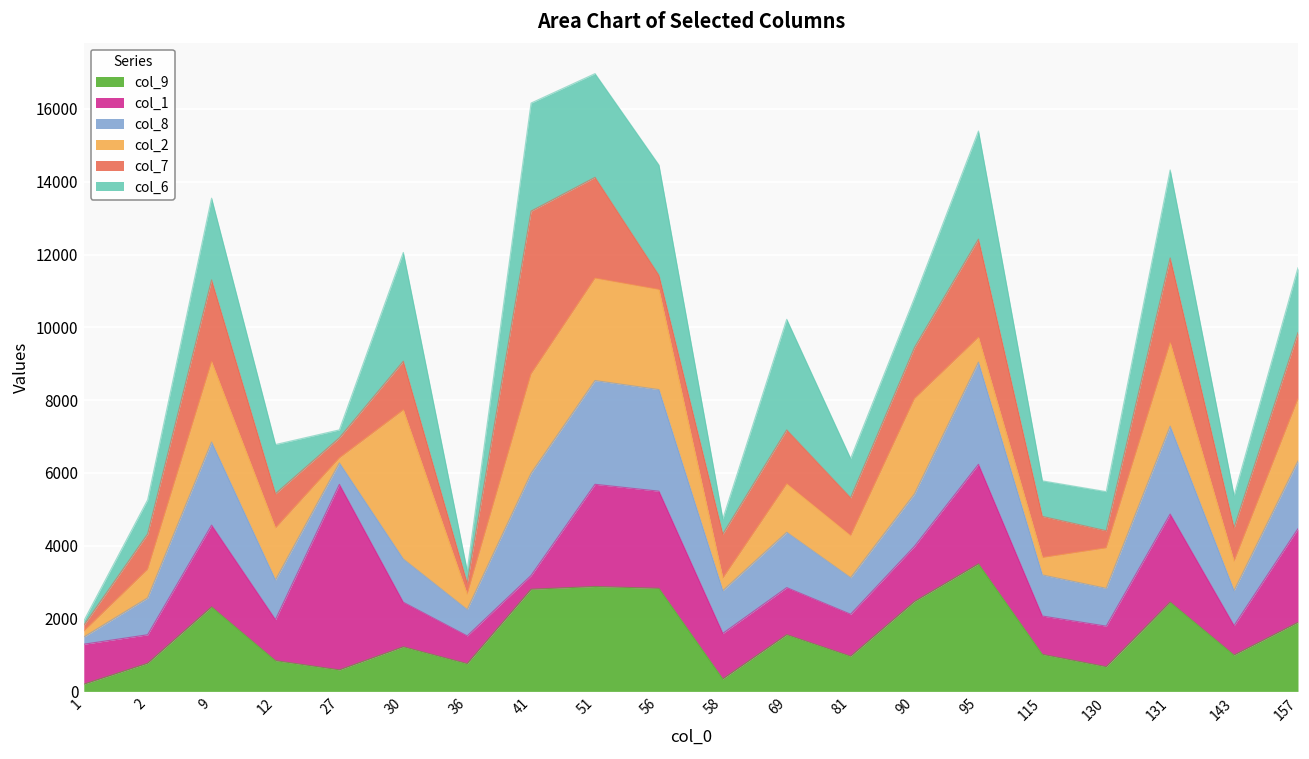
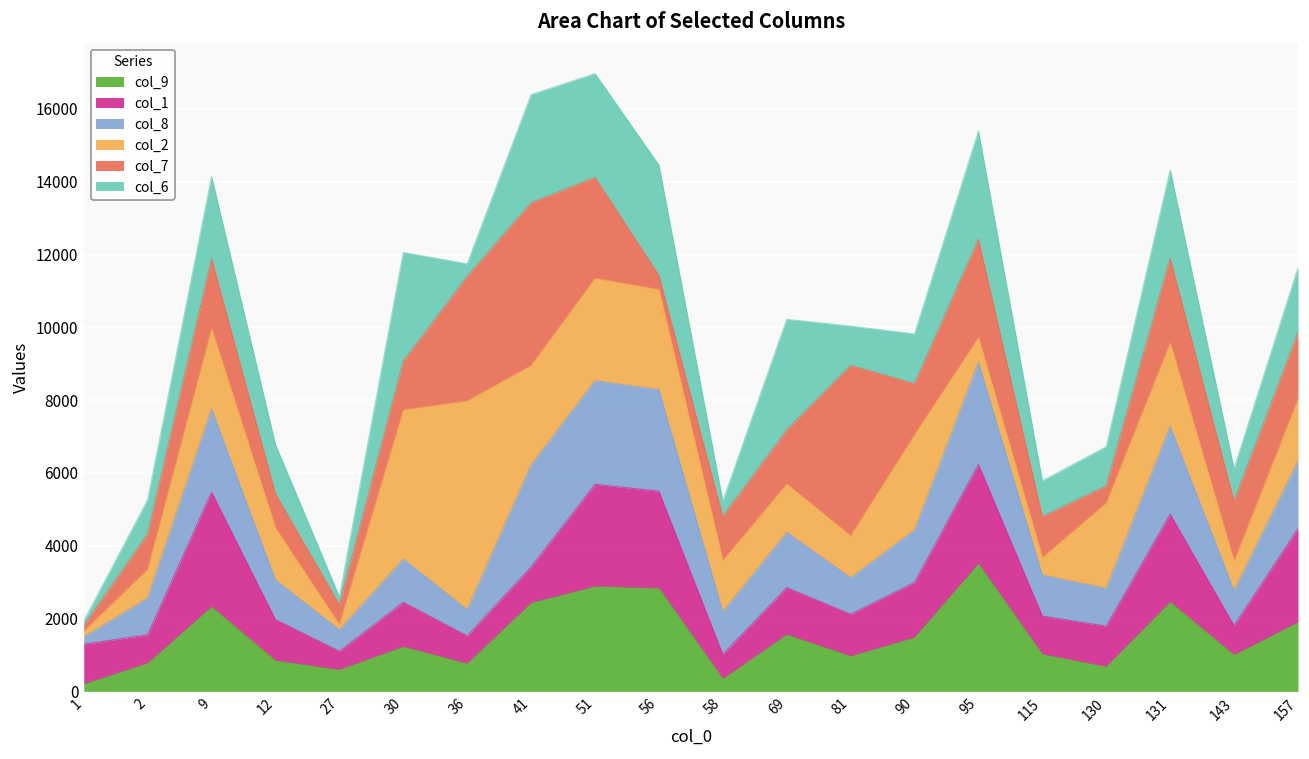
  {
    "col_9": {
      "1": 200,
      "2": 800,
      "9": 2300,
      "12": 800,
      "27": 600,
      "30": 1200,
      "36": 800,
-     "41": 2800,
+     "41": 2400,
      "51": 2900,
      "56": 2800,
      "58": 300,
      "69": 1600,
      "81": 1000,
-     "90": 2500,
+     "90": 1500,
      "95": 3500,
      "115": 1000,
      "130": 700,
      "131": 2500,
      "143": 1000,
      "157": 1900
    },
    "col_1": {
      "1": 1100,
      "2": 800,
-     "9": 2200,
+     "9": 3200,
      "12": 1100,
-     "27": 5100,
+     "27": 500,
      "30": 1200,
      "36": 800,
-     "41": 400,
+     "41": 1000,
      "51": 2800,
      "56": 2700,
-     "58": 1300,
+     "58": 700,
      "69": 1300,
      "81": 1200,
      "90": 1500,
      "95": 2700,
      "115": 1100,
      "130": 1100,
      "131": 2400,
      "143": 800,
      "157": 2600
    },
    "col_2": {
      "1": 200,
      "2": 800,
      "9": 2200,
      "12": 1400,
      "27": 100,
      "30": 4100,
-     "36": 400,
+     "36": 5700,
      "41": 2700,
      "51": 2800,
      "56": 2700,
-     "58": 300,
+     "58": 1400,
      "69": 1300,
      "81": 1200,
      "90": 2600,
      "95": 700,
      "115": 500,
-     "130": 1100,
+     "130": 2300,
      "131": 2300,
      "143": 800,
      "157": 1700
    },
    "col_7": {
      "1": 200,
      "2": 1000,
-     "9": 2200,
+     "9": 1900,
      "12": 900,
      "27": 600,
      "30": 1300,
-     "36": 300,
+     "36": 3400,
      "41": 4500,
      "51": 2800,
      "56": 400,
      "58": 1200,
      "69": 1500,
-     "81": 1000,
+     "81": 4700,
      "90": 1400,
      "95": 2700,
      "115": 1100,
      "130": 500,
      "131": 2300,
-     "143": 900,
+     "143": 1700,
      "157": 1800
    }
  }
